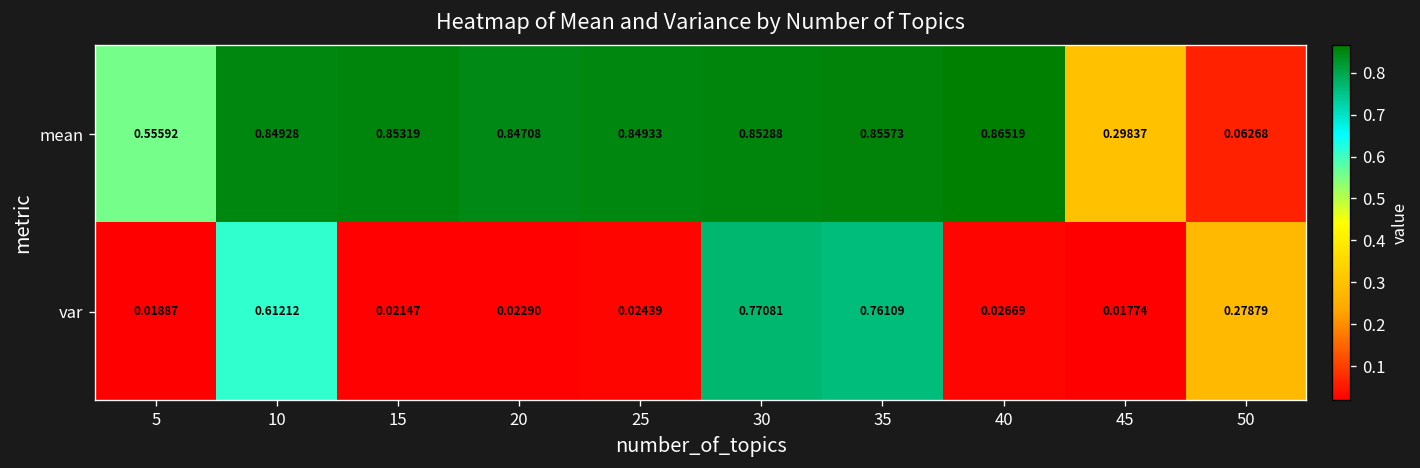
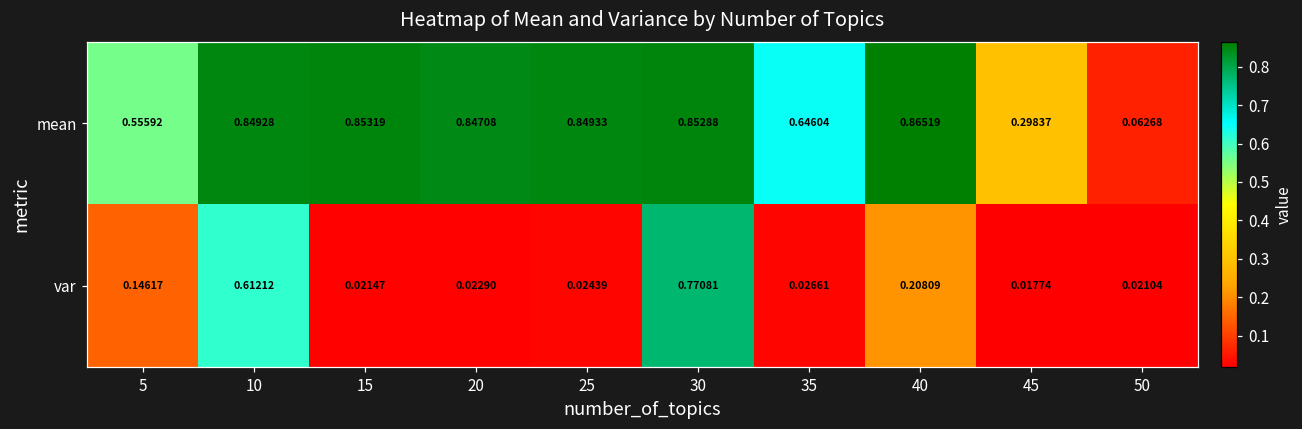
  {
    "mean": {
      "5": 0.55592,
      "10": 0.84928,
      "15": 0.85319,
      "20": 0.84708,
      "25": 0.84933,
      "30": 0.85288,
-     "35": 0.85573,
+     "35": 0.64604,
      "40": 0.86519,
      "45": 0.29837,
      "50": 0.06268
    },
    "var": {
-     "5": 0.01887,
+     "5": 0.14617,
      "10": 0.61212,
      "15": 0.02147,
      "20": 0.02290,
      "25": 0.02439,
      "30": 0.77081,
-     "35": 0.76109,
-     "40": 0.02669,
+     "35": 0.02661,
+     "40": 0.20809,
      "45": 0.01774,
-     "50": 0.27879
+     "50": 0.02104
    }
  }
